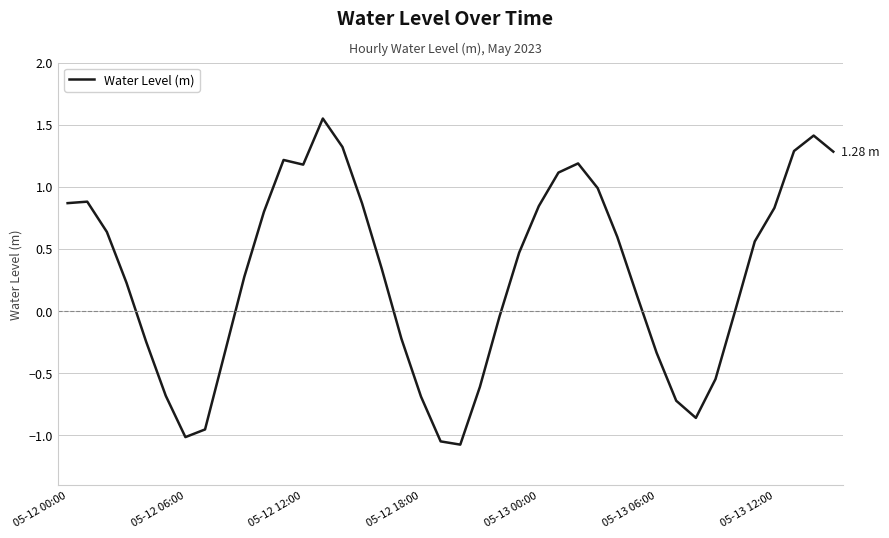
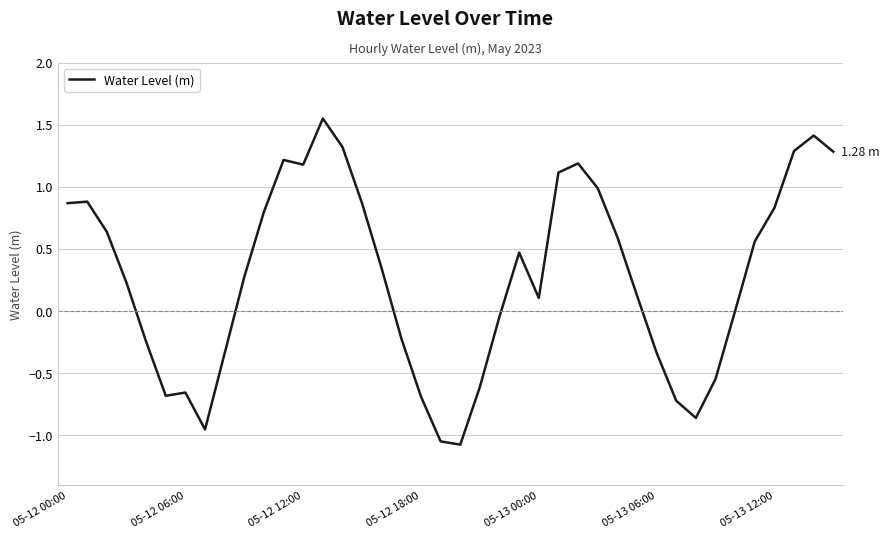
  {
    "05-12 00:00": 0.87,
-   "05-12 06:00": -1.01,
+   "05-12 06:00": -0.66,
    "05-12 12:00": 1.18,
    "05-12 18:00": -0.69,
-   "05-13 00:00": 0.84,
+   "05-13 00:00": 0.11,
    "05-13 06:00": -0.34,
    "05-13 12:00": 0.83
  }
